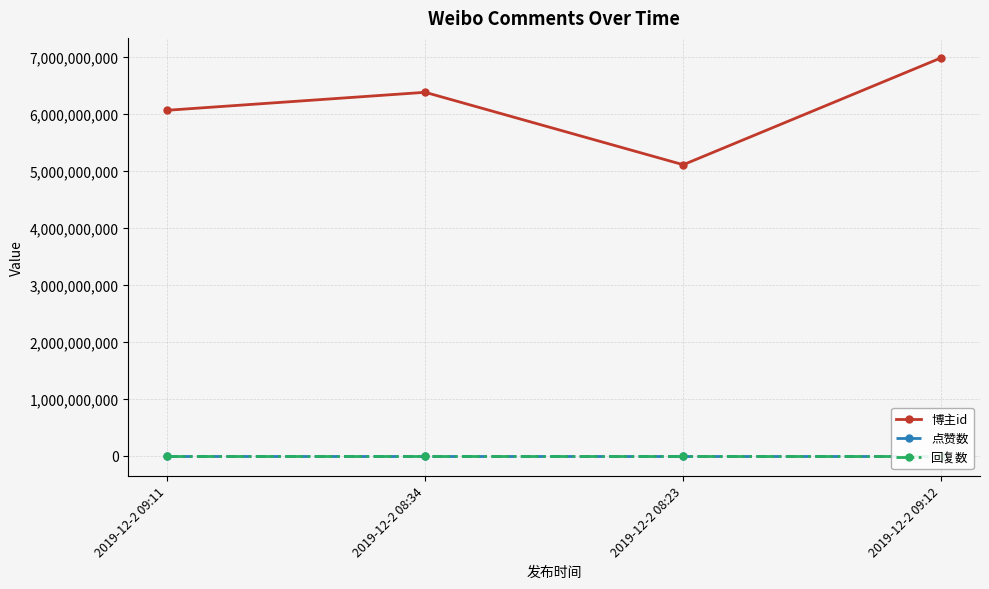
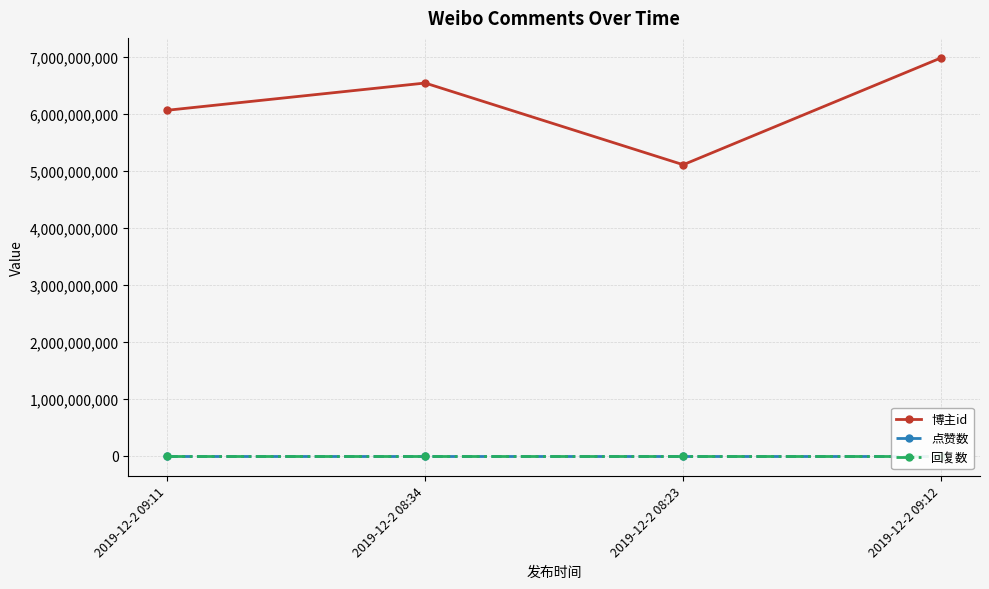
  {
    "博主id": {
      "2019-12-2 09:11": "6,100,000,000",
-     "2019-12-2 08:34": "6,400,000,000",
+     "2019-12-2 08:34": "6,500,000,000",
      "2019-12-2 08:23": "5,100,000,000",
      "2019-12-2 09:12": "7,000,000,000"
    },
    "回复数": {
      "2019-12-2 09:11": "0",
      "2019-12-2 08:34": "0",
      "2019-12-2 08:23": "0"
    }
  }
